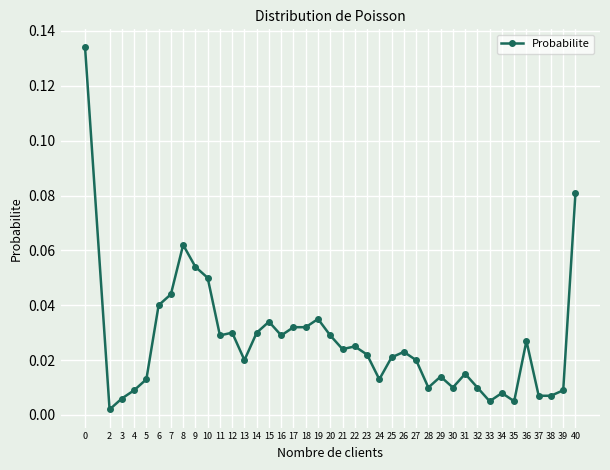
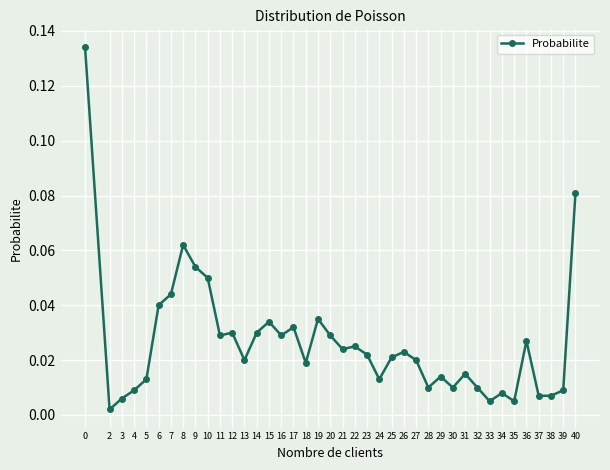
  {
    "0": 0.134,
    "2": 0.002,
    "3": 0.006,
    "4": 0.009,
    "5": 0.013,
    "6": 0.040,
    "7": 0.044,
    "8": 0.062,
    "9": 0.054,
    "10": 0.050,
    "11": 0.029,
    "12": 0.030,
    "13": 0.020,
    "14": 0.030,
    "15": 0.034,
    "16": 0.029,
    "17": 0.032,
-   "18": 0.032,
+   "18": 0.019,
    "19": 0.035,
    "20": 0.029,
    "21": 0.024,
    "22": 0.025,
    "23": 0.022,
    "24": 0.013,
    "25": 0.021,
    "26": 0.023,
    "27": 0.020,
    "28": 0.010,
    "29": 0.014,
    "30": 0.010,
    "31": 0.015,
    "32": 0.010,
    "33": 0.005,
    "34": 0.008,
    "35": 0.005,
    "36": 0.027,
    "37": 0.007,
    "38": 0.007,
    "39": 0.009,
    "40": 0.081
  }
